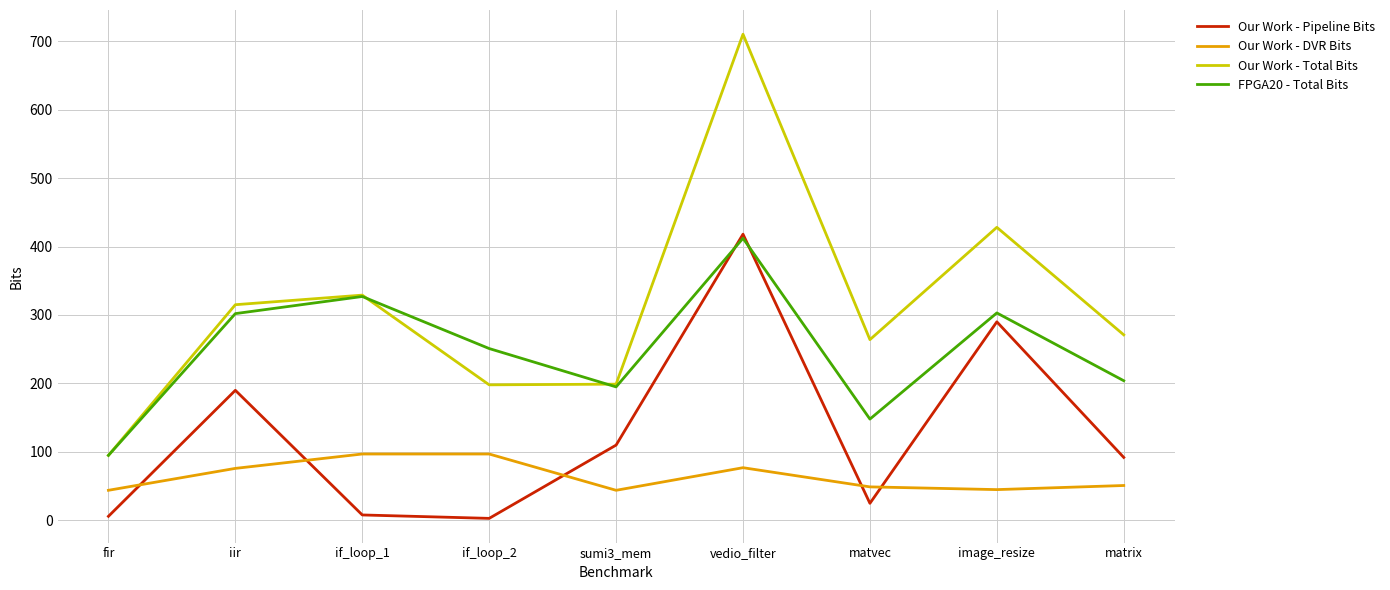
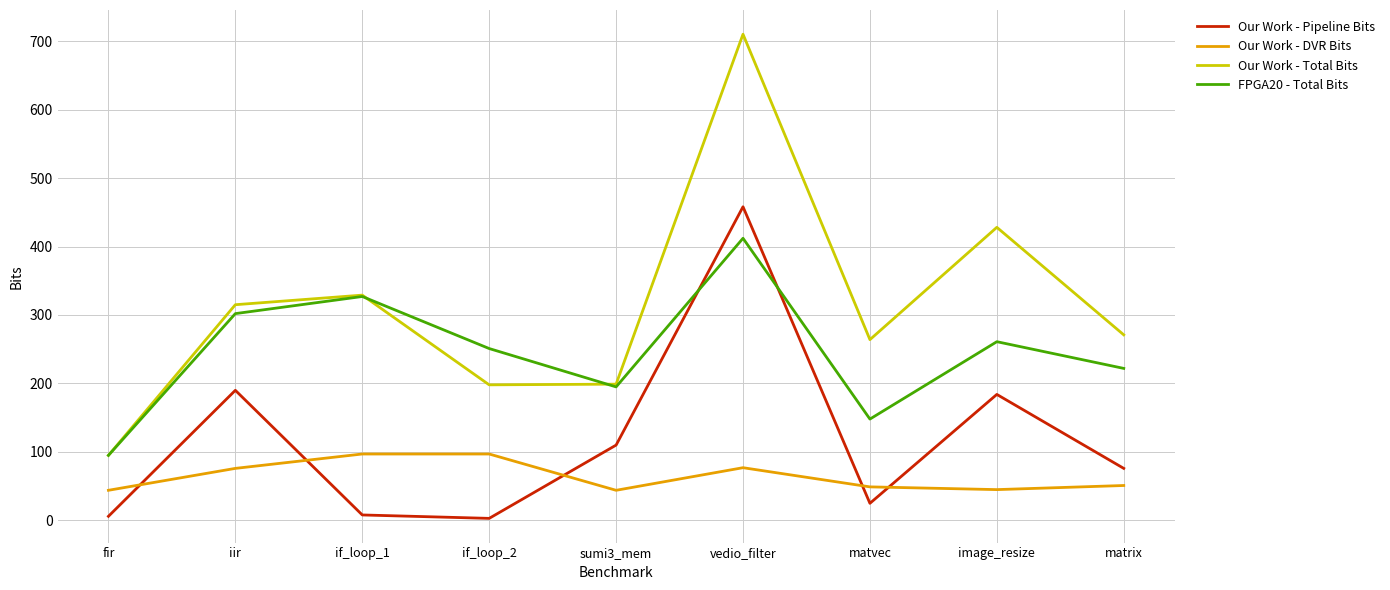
  {
    "Our Work - Pipeline Bits": {
      "fir": 10,
      "iir": 190,
      "if_loop_1": 10,
      "if_loop_2": 0,
      "sumi3_mem": 110,
-     "vedio_filter": 420,
+     "vedio_filter": 460,
      "matvec": 30,
-     "image_resize": 290,
-     "matrix": 90
+     "image_resize": 180,
+     "matrix": 80
    },
    "FPGA20 - Total Bits": {
      "iir": 300,
      "if_loop_2": 250,
      "sumi3_mem": 200,
      "vedio_filter": 410,
      "matvec": 150,
-     "image_resize": 300,
-     "matrix": 200
+     "image_resize": 260,
+     "matrix": 220
    }
  }
